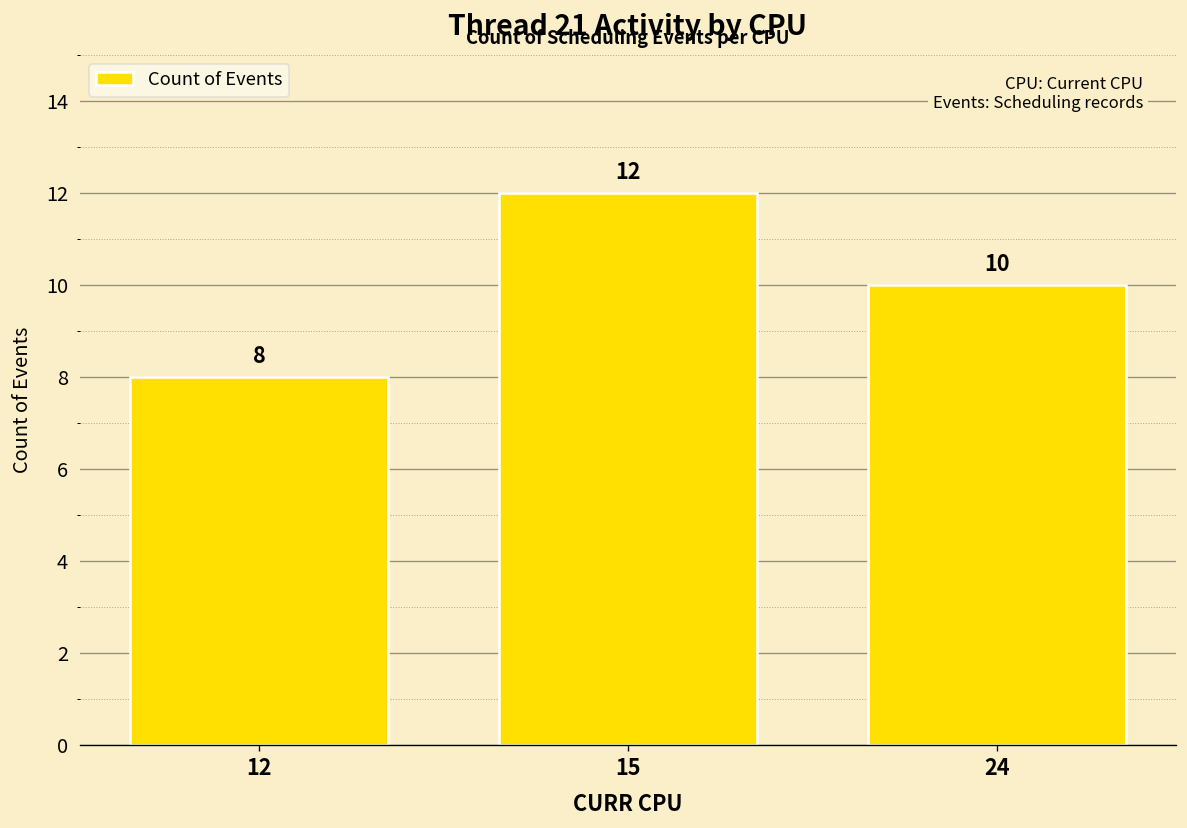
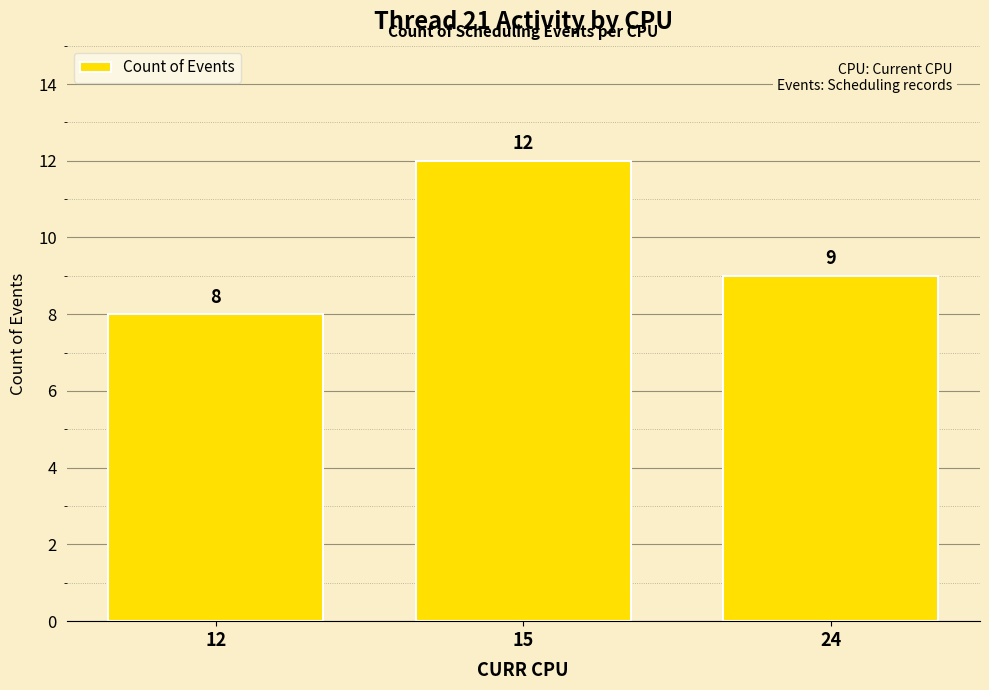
  {
    "12": 8,
    "15": 12,
-   "24": 10
+   "24": 9
  }
